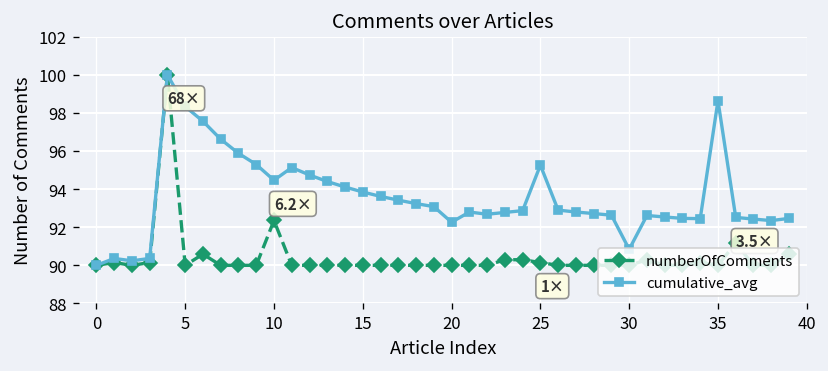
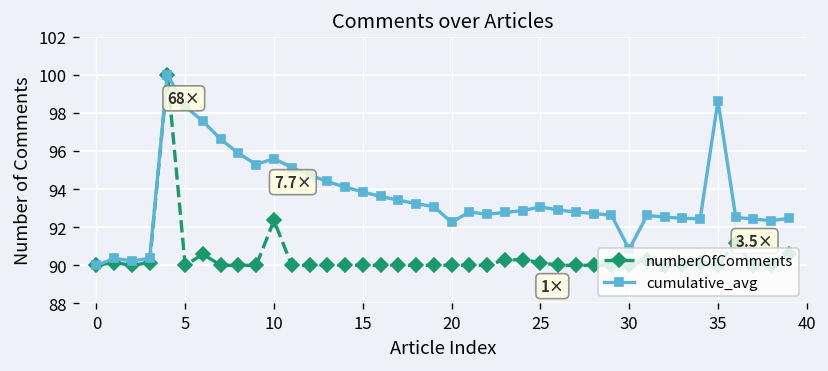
  {
    "numberOfComments": {
      "5": "90.0",
      "10": "92.4",
      "15": "90.0",
      "20": "90.0",
      "25": "90.1"
    },
    "cumulative_avg": {
-     "10": "6.2×",
-     "25": "95.3"
+     "10": "7.7×",
+     "25": "93.1"
    }
  }
